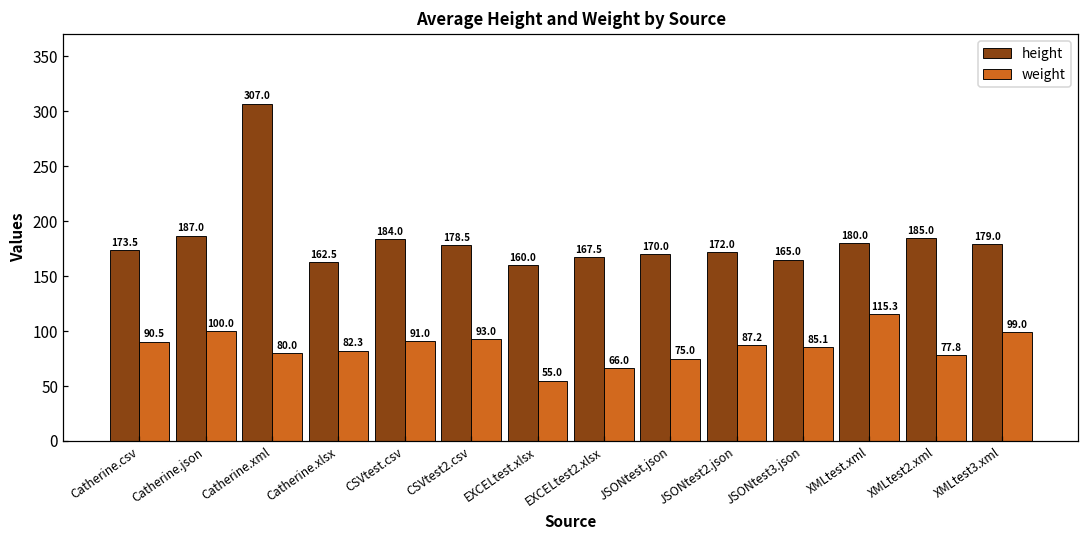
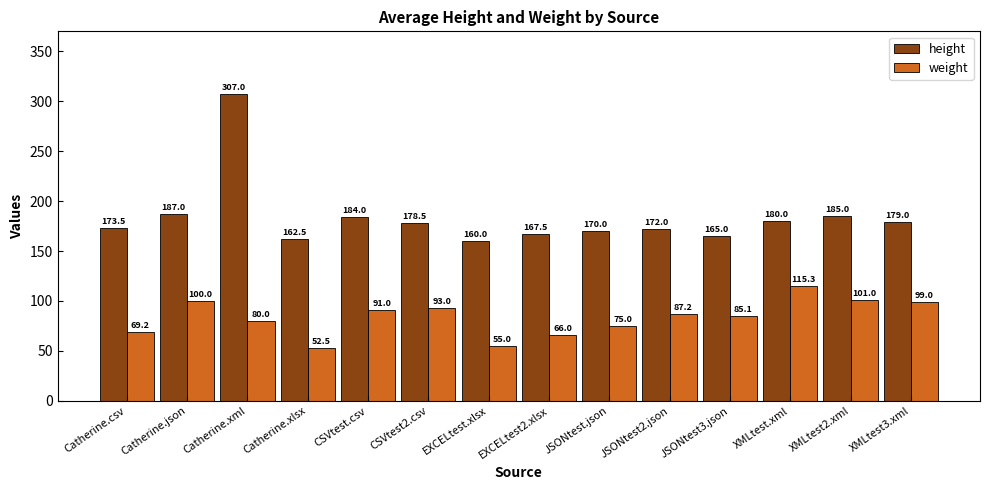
  {
    "height": {
      "Catherine.csv": 173.5,
      "Catherine.json": 187.0,
      "Catherine.xml": 307.0,
      "Catherine.xlsx": 162.5,
      "CSVtest.csv": 184.0,
      "CSVtest2.csv": 178.5,
      "EXCELtest.xlsx": 160.0,
      "EXCELtest2.xlsx": 167.5,
      "JSONtest.json": 170.0,
      "JSONtest2.json": 172.0,
      "JSONtest3.json": 165.0,
      "XMLtest.xml": 180.0,
      "XMLtest2.xml": 185.0,
      "XMLtest3.xml": 179.0
    },
    "weight": {
-     "Catherine.csv": 90.5,
+     "Catherine.csv": 69.2,
      "Catherine.json": 100.0,
      "Catherine.xml": 80.0,
-     "Catherine.xlsx": 82.3,
+     "Catherine.xlsx": 52.5,
      "CSVtest.csv": 91.0,
      "CSVtest2.csv": 93.0,
      "EXCELtest.xlsx": 55.0,
      "EXCELtest2.xlsx": 66.0,
      "JSONtest.json": 75.0,
      "JSONtest2.json": 87.2,
      "JSONtest3.json": 85.1,
      "XMLtest.xml": 115.3,
-     "XMLtest2.xml": 77.8,
+     "XMLtest2.xml": 101.0,
      "XMLtest3.xml": 99.0
    }
  }
